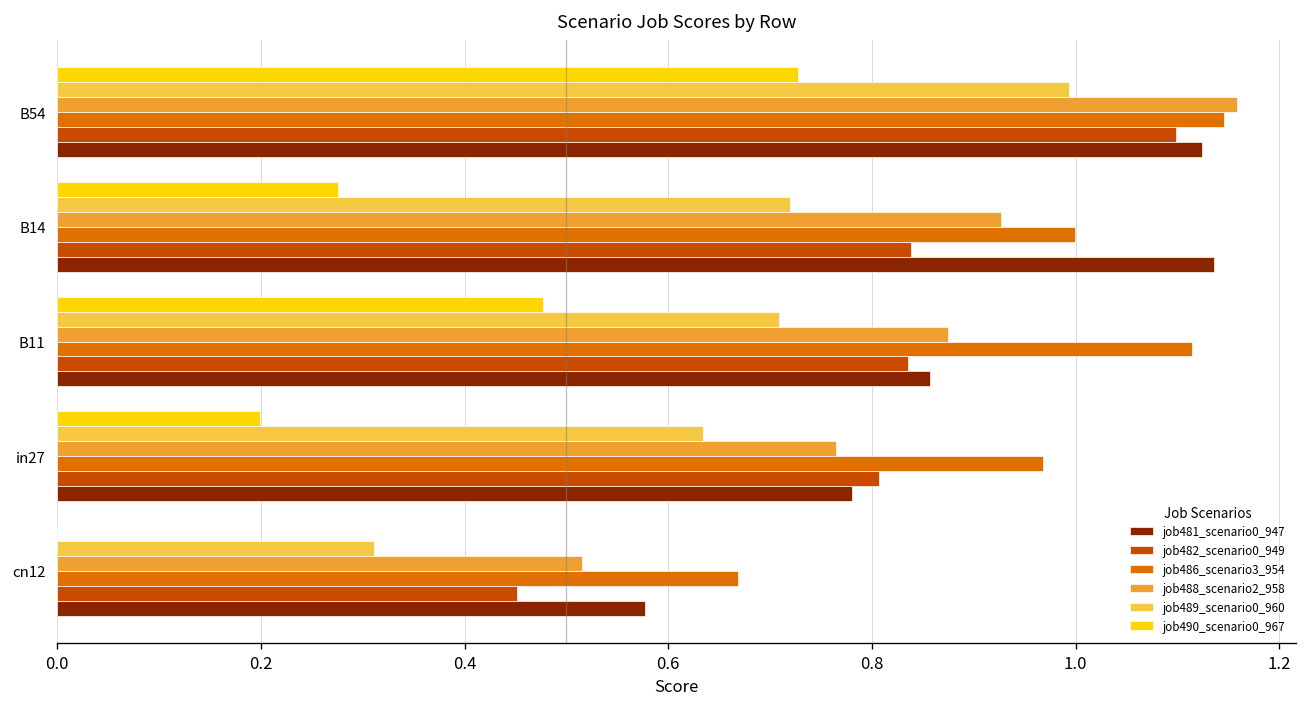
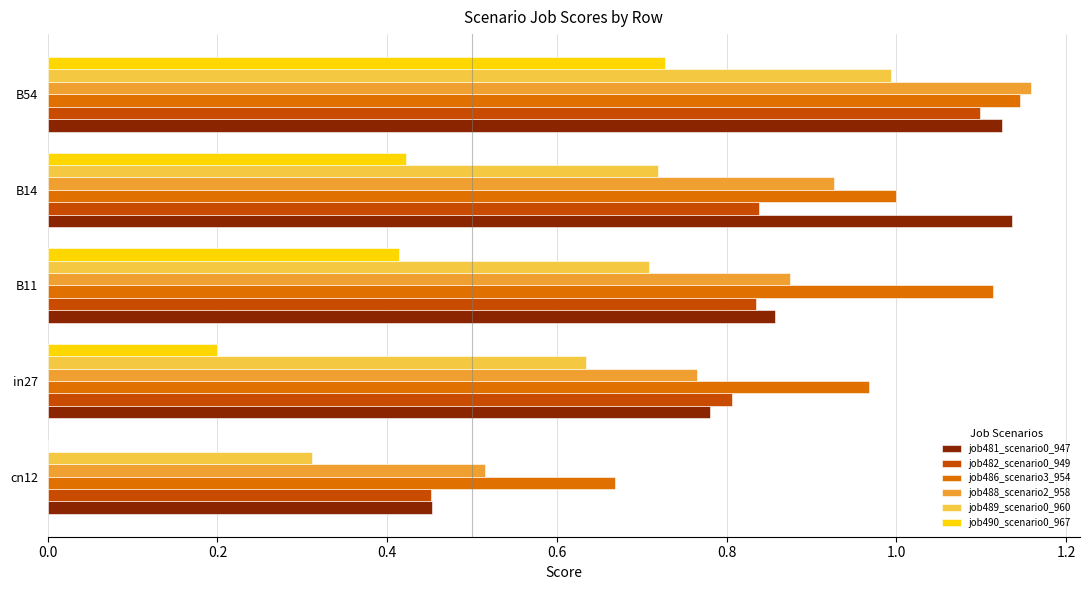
  {
    "job481_scenario0_947": {
      "B54": 1.12,
      "B14": 1.14,
      "B11": 0.86,
      "in27": 0.78,
-     "cn12": 0.58
+     "cn12": 0.45
    },
    "job490_scenario0_967": {
      "B54": 0.73,
-     "B14": 0.28,
-     "B11": 0.48,
+     "B14": 0.42,
+     "B11": 0.41,
      "in27": 0.20,
      "cn12": 0.00
    }
  }
